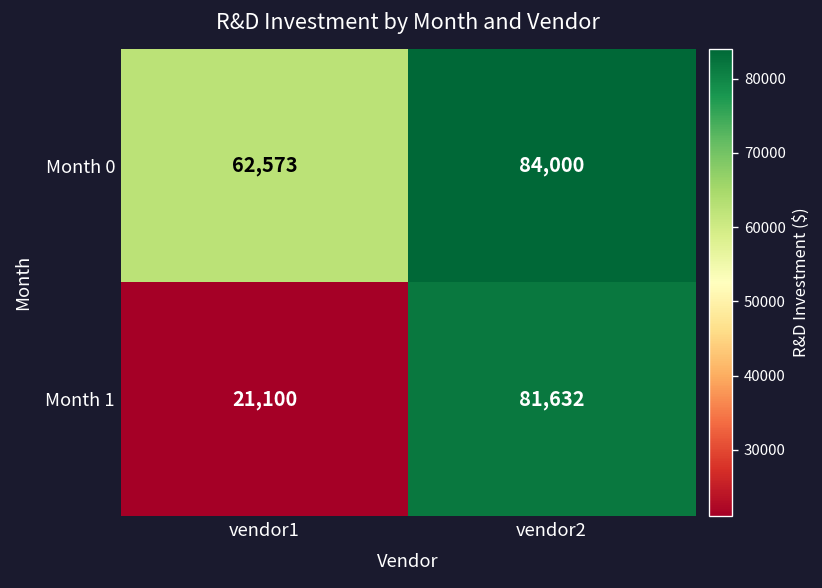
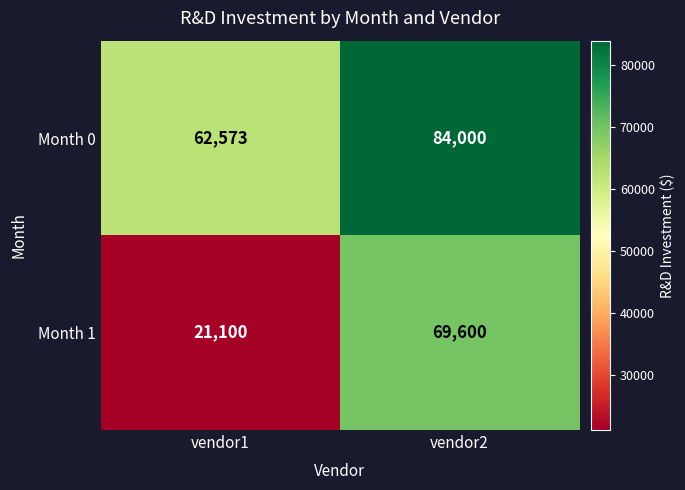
  {
    "Month 0": {
      "vendor1": "62,573",
      "vendor2": "84,000"
    },
    "Month 1": {
      "vendor1": "21,100",
-     "vendor2": "81,632"
+     "vendor2": "69,600"
    }
  }
